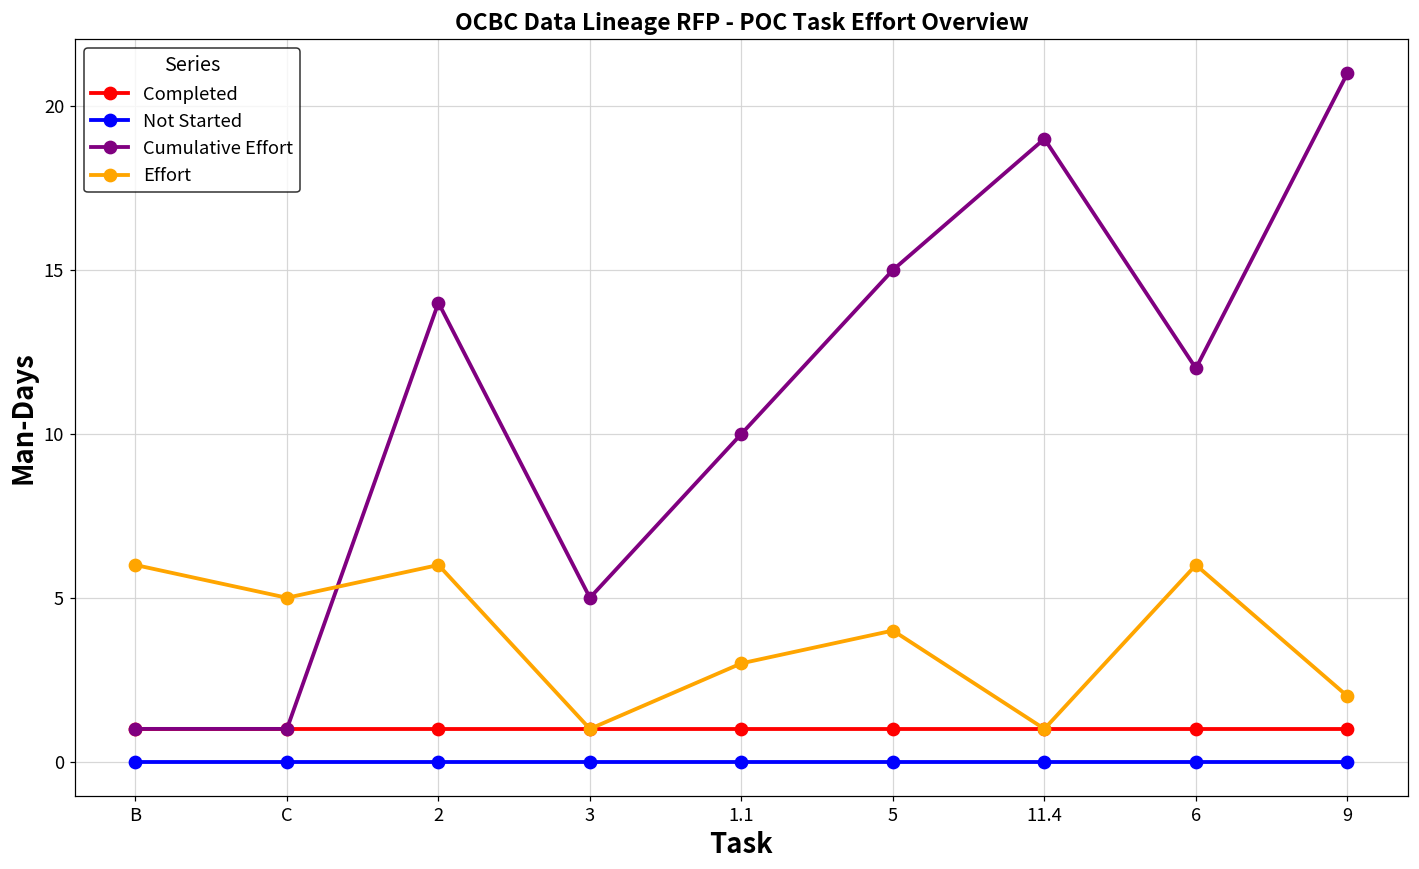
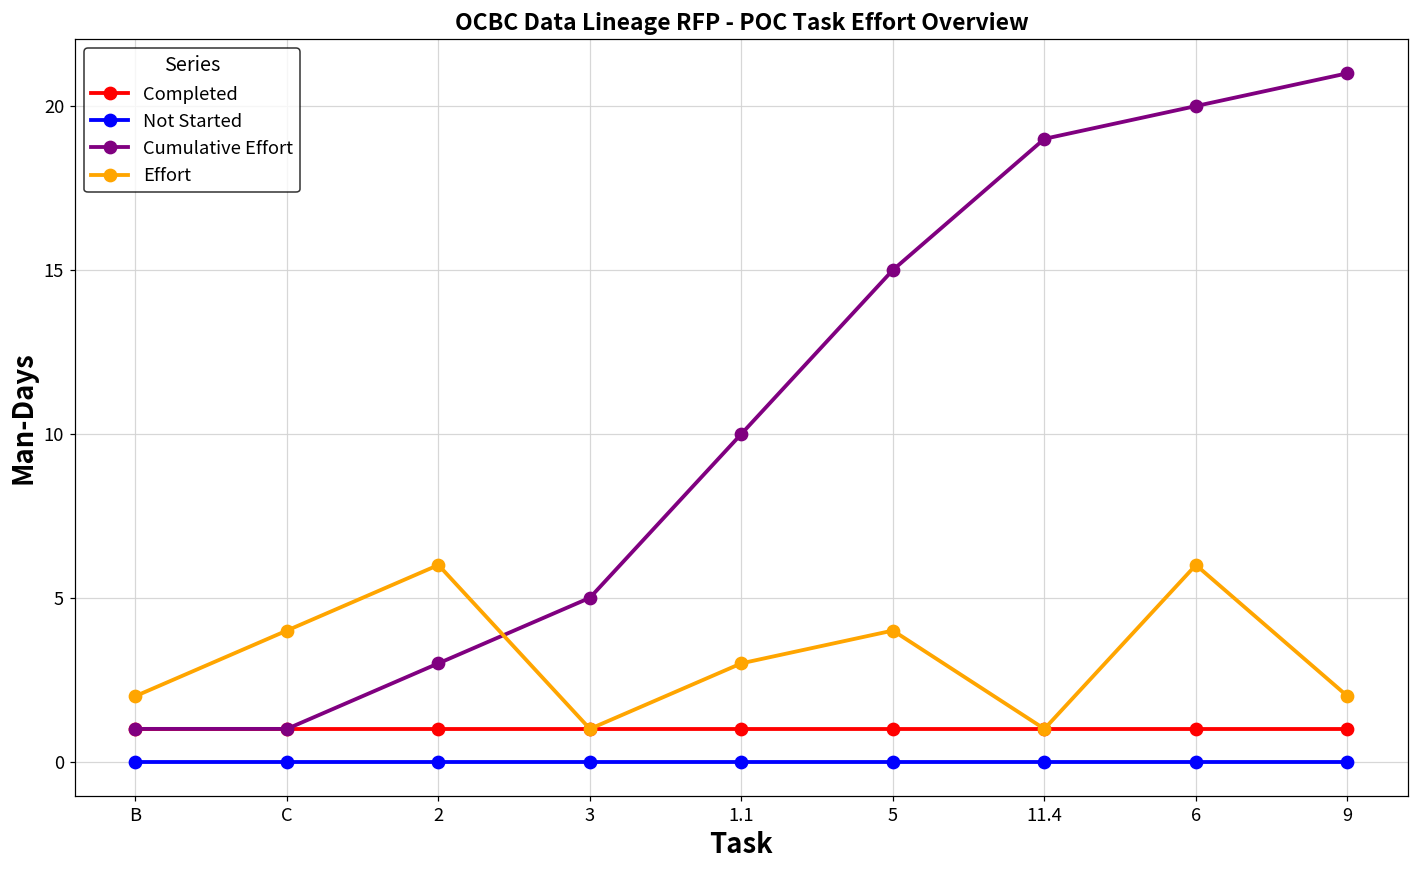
  {
    "Completed": {
      "2": 1,
      "1.1": 1,
      "5": 1,
      "6": 1,
      "9": 1
    },
    "Not Started": {
      "B": 0,
      "C": 0,
      "2": 0,
      "3": 0,
      "1.1": 0,
      "5": 0,
      "11.4": 0,
      "6": 0,
      "9": 0
    },
    "Cumulative Effort": {
-     "2": 14,
+     "2": 3,
      "3": 5,
      "1.1": 10,
      "5": 15,
      "11.4": 19,
-     "6": 12,
+     "6": 20,
      "9": 21
    },
    "Effort": {
-     "B": 6,
-     "C": 5,
+     "B": 2,
+     "C": 4,
      "2": 6,
      "1.1": 3,
      "5": 4,
      "6": 6,
      "9": 2
    }
  }
